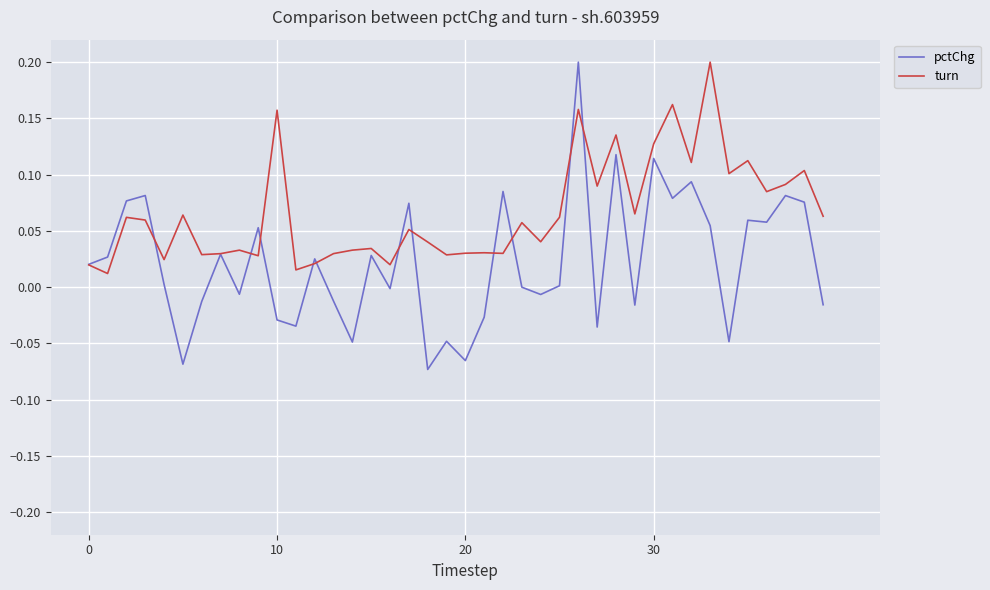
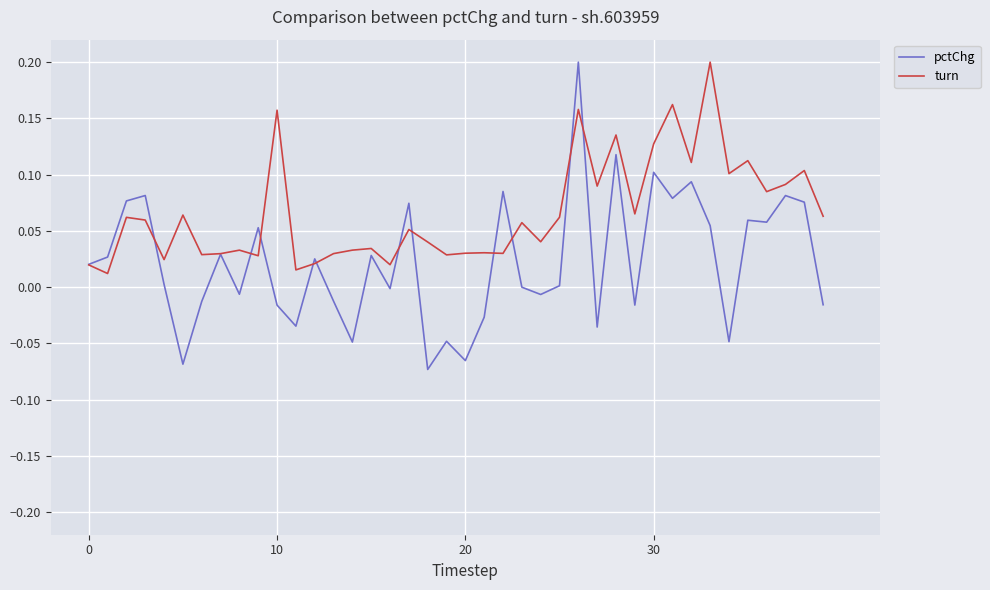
  {
    "pctChg": {
-     "10": -0.029,
+     "10": -0.016,
      "20": -0.065,
-     "30": 0.114
+     "30": 0.102
    },
    "turn": {
      "10": 0.157,
      "20": 0.030,
      "30": 0.127
    }
  }
